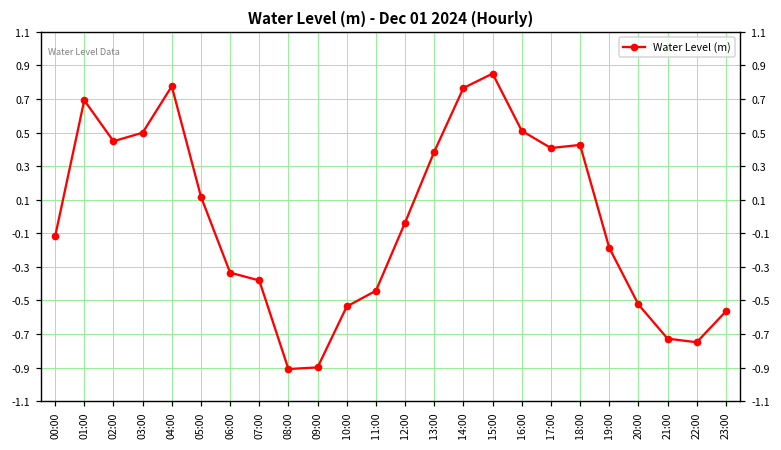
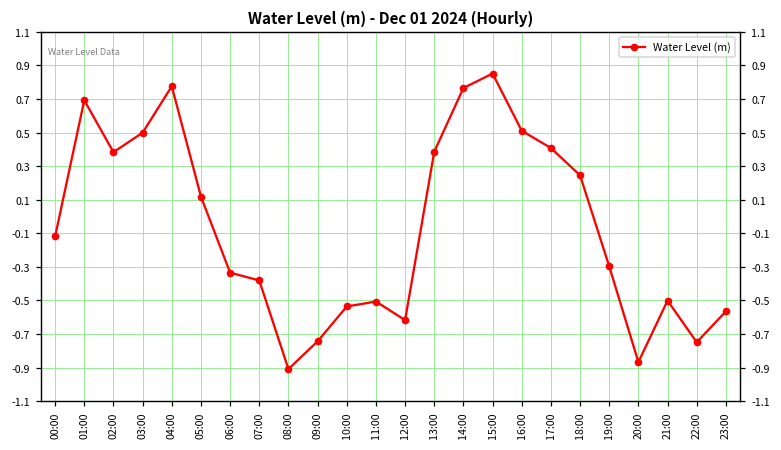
  {
    "00:00": -0.12,
    "01:00": 0.69,
-   "02:00": 0.45,
+   "02:00": 0.38,
    "03:00": 0.50,
    "04:00": 0.78,
    "05:00": 0.12,
    "06:00": -0.33,
    "07:00": -0.38,
    "08:00": -0.91,
-   "09:00": -0.90,
+   "09:00": -0.74,
    "10:00": -0.54,
-   "11:00": -0.44,
-   "12:00": -0.04,
+   "11:00": -0.51,
+   "12:00": -0.62,
    "13:00": 0.39,
    "14:00": 0.77,
    "15:00": 0.85,
    "16:00": 0.51,
    "17:00": 0.41,
-   "18:00": 0.43,
-   "19:00": -0.19,
-   "20:00": -0.52,
-   "21:00": -0.73,
+   "18:00": 0.25,
+   "19:00": -0.30,
+   "20:00": -0.87,
+   "21:00": -0.50,
    "22:00": -0.75,
    "23:00": -0.57
  }
